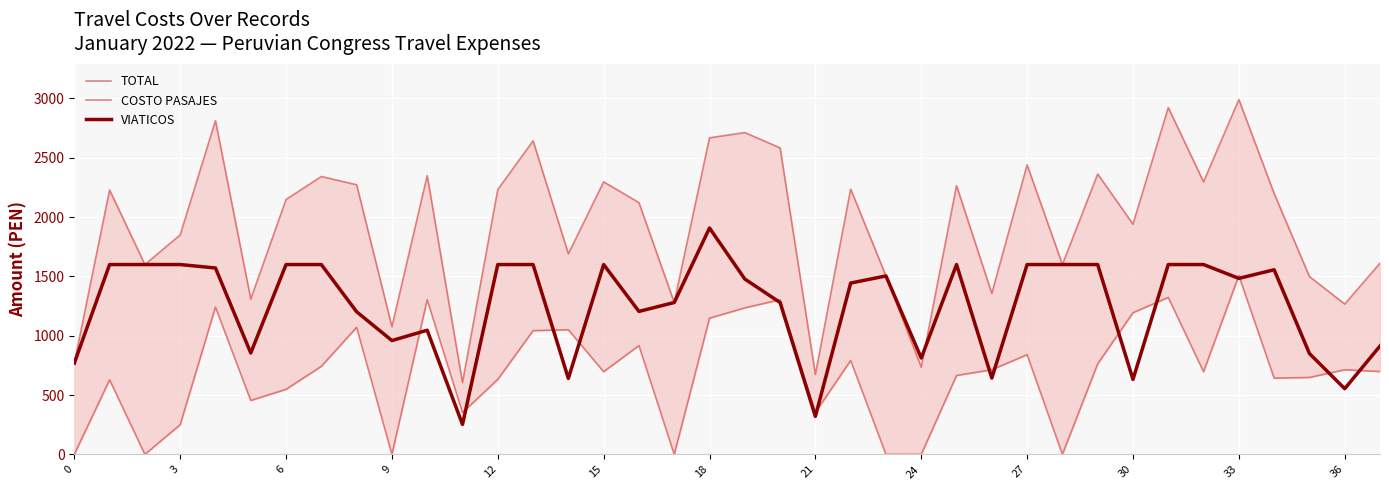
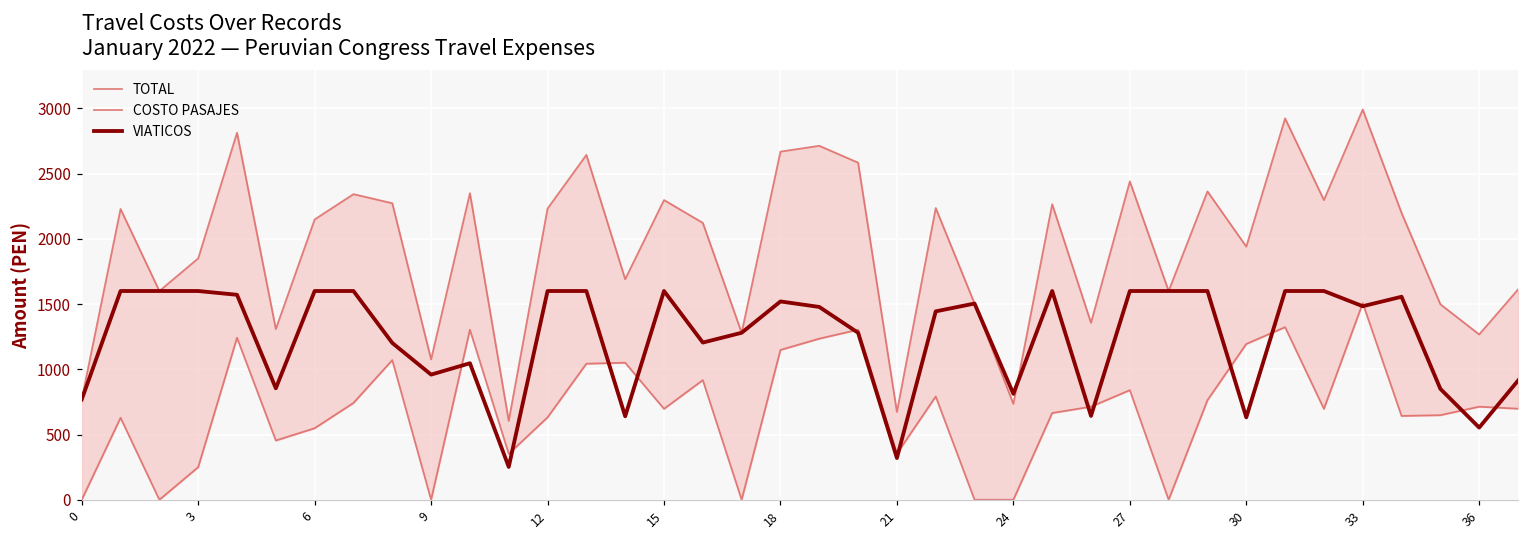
  {
    "VIATICOS": {
      "3": 1600,
      "6": 1600,
      "9": 960,
      "12": 1600,
      "15": 1600,
-     "18": 1910,
+     "18": 1520,
      "21": 320,
      "24": 810,
      "27": 1600,
      "30": 630,
      "33": 1480,
      "36": 550
    }
  }
